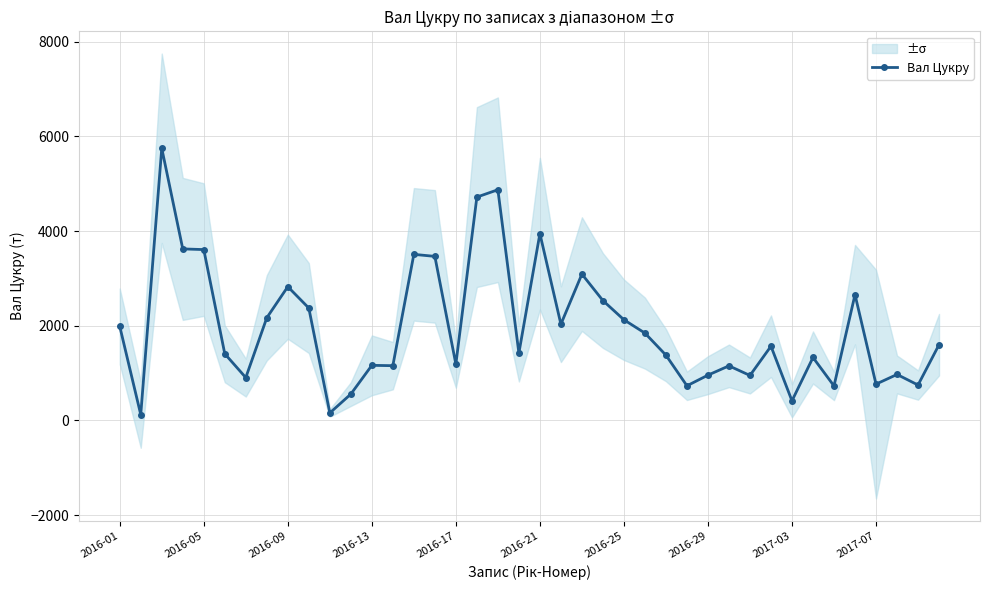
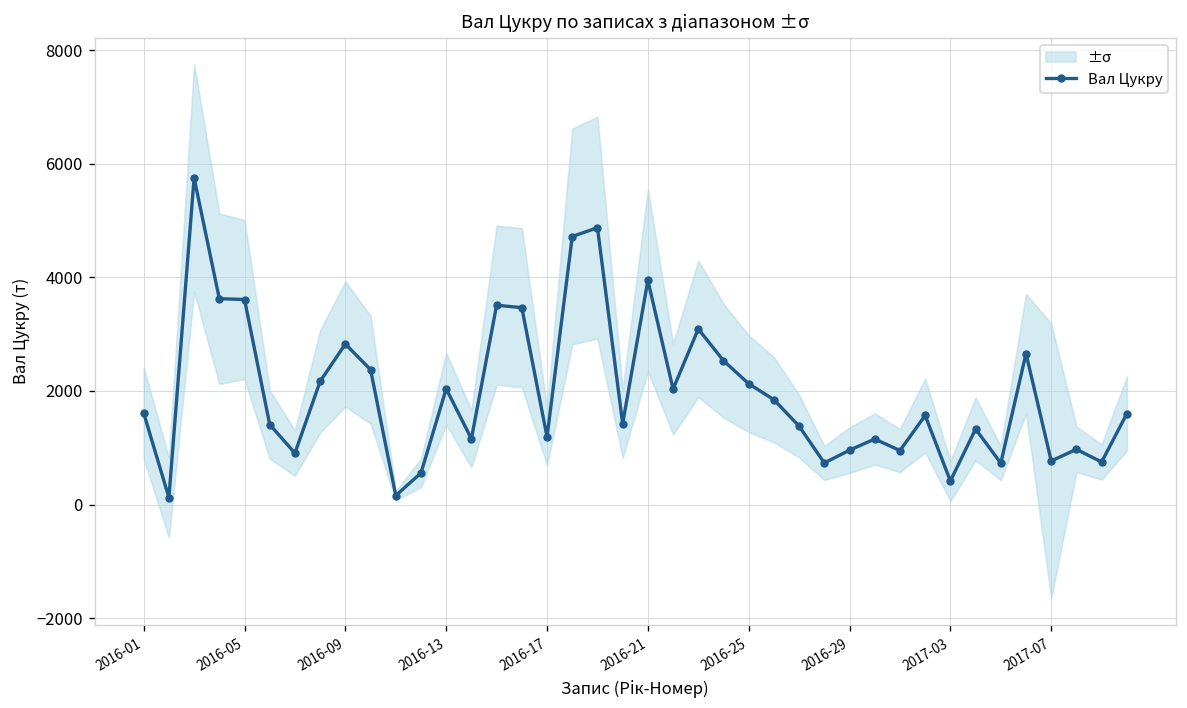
  {
    "Вал Цукру": {
-     "2016-01": 2000,
+     "2016-01": 1600,
      "2016-05": 3600,
      "2016-09": 2800,
-     "2016-13": 1200,
+     "2016-13": 2000,
      "2016-17": 1200,
      "2016-21": 3900,
      "2016-25": 2100,
      "2016-29": 1000,
      "2017-03": 400,
      "2017-07": 800
    }
  }
